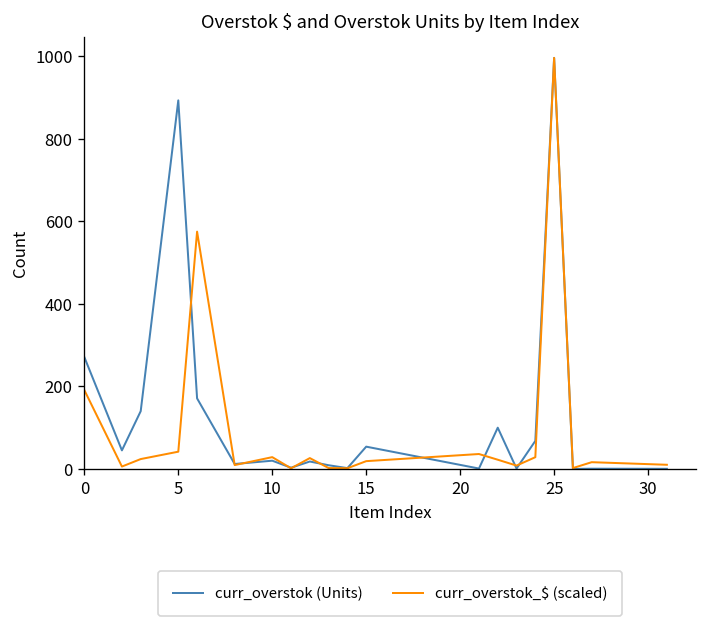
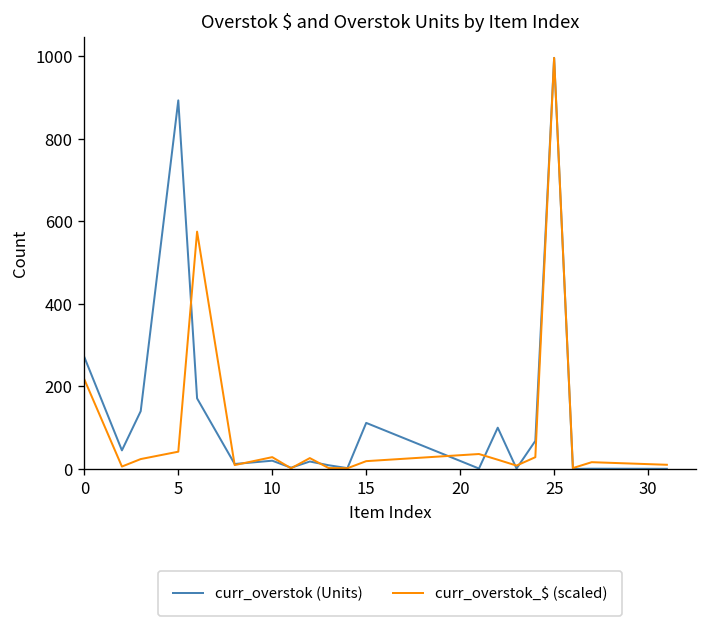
  {
    "curr_overstok (Units)": {
      "0": 270,
      "5": 890,
      "10": 20,
-     "15": 50
+     "15": 110
    },
    "curr_overstok_$ (scaled)": {
-     "0": 190,
+     "0": 220,
      "5": 40,
      "10": 30,
      "15": 20
    }
  }
